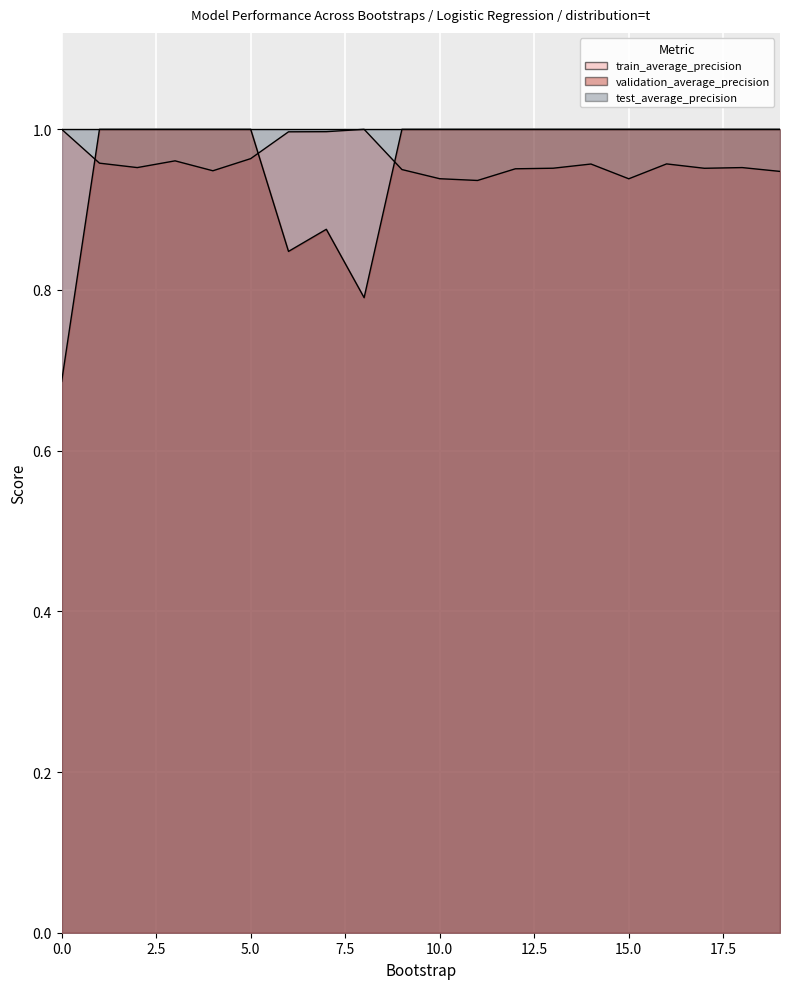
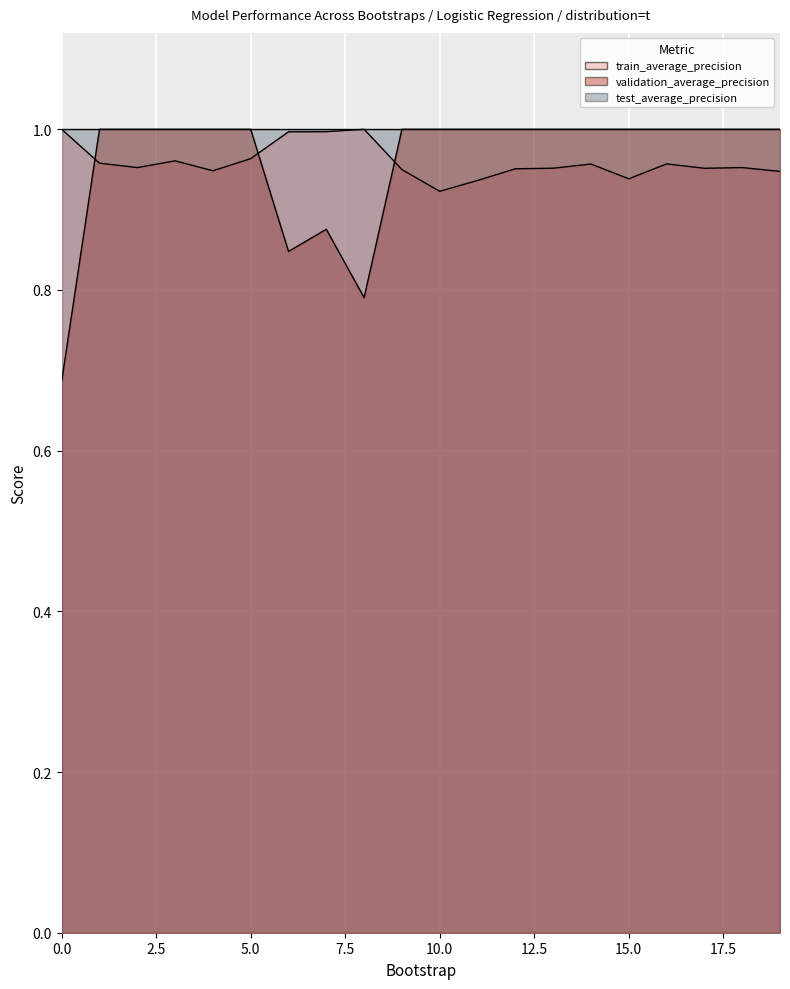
  {
    "train_average_precision": {
      "5.0": 0.96,
-     "10.0": 0.94,
+     "10.0": 0.92,
      "15.0": 0.94
    },
    "validation_average_precision": {
      "0.0": 0.69
    }
  }
